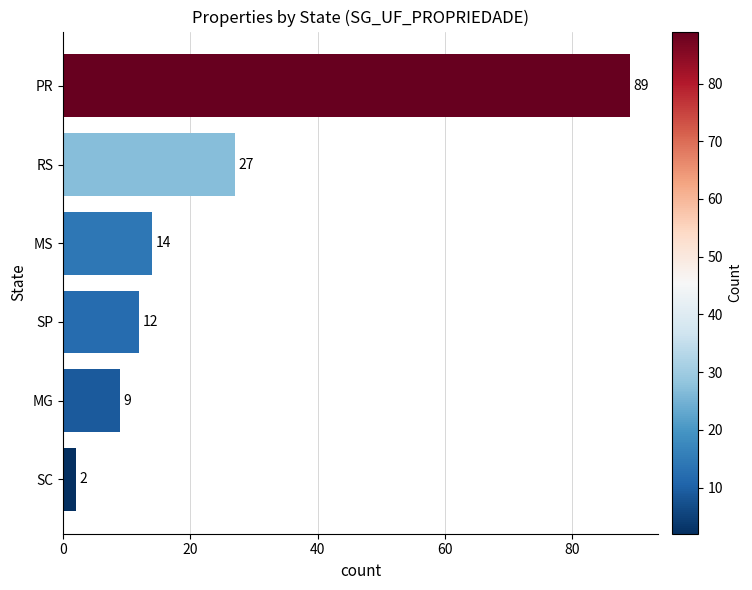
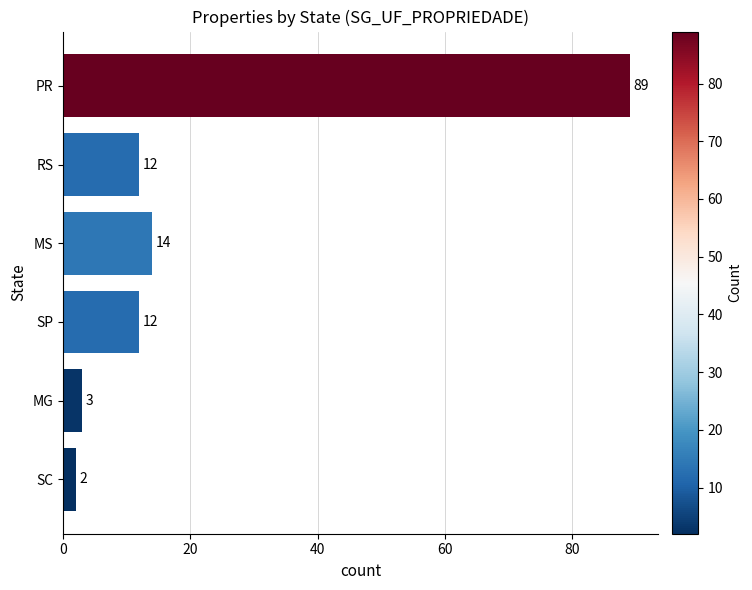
  {
    "PR": 89,
-   "RS": 27,
+   "RS": 12,
    "MS": 14,
    "SP": 12,
-   "MG": 9,
+   "MG": 3,
    "SC": 2
  }
